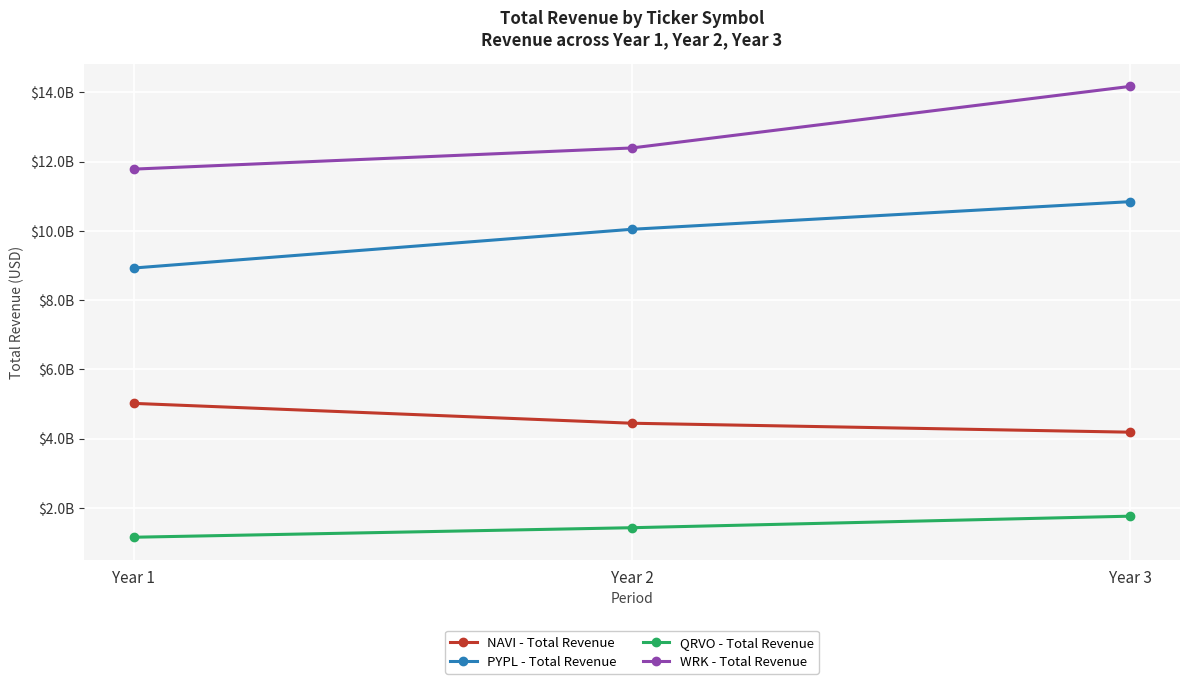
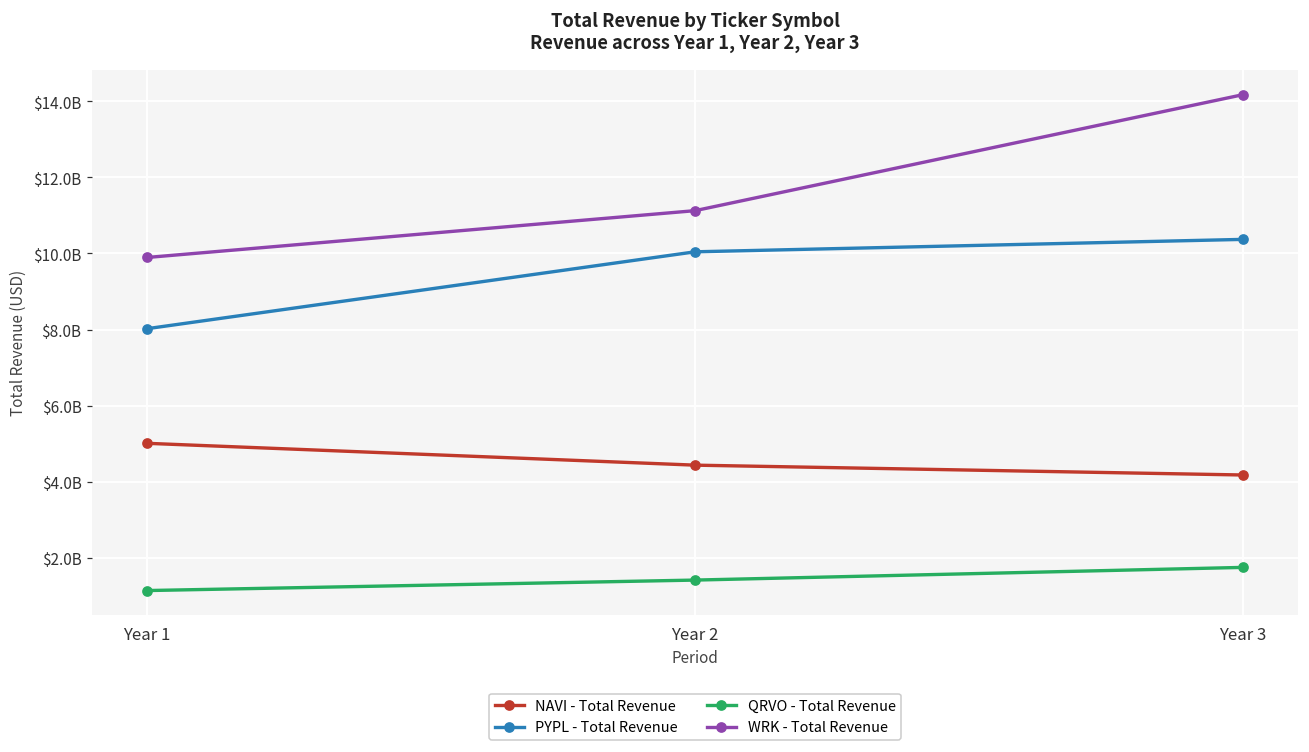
  {
    "NAVI - Total Revenue": {
      "Year 1": "$5000000000",
      "Year 2": "$4400000000",
      "Year 3": "$4200000000"
    },
    "PYPL - Total Revenue": {
-     "Year 1": "$8900000000",
+     "Year 1": "$8000000000",
      "Year 2": "$10000000000",
-     "Year 3": "$10800000000"
+     "Year 3": "$10400000000"
    },
    "QRVO - Total Revenue": {
      "Year 1": "$1100000000",
      "Year 2": "$1400000000",
      "Year 3": "$1800000000"
    },
    "WRK - Total Revenue": {
-     "Year 1": "$11800000000",
-     "Year 2": "$12400000000",
+     "Year 1": "$9900000000",
+     "Year 2": "$11100000000",
      "Year 3": "$14200000000"
    }
  }
